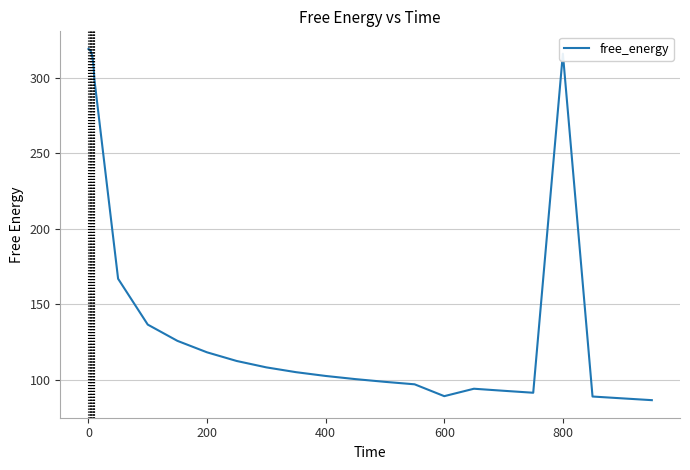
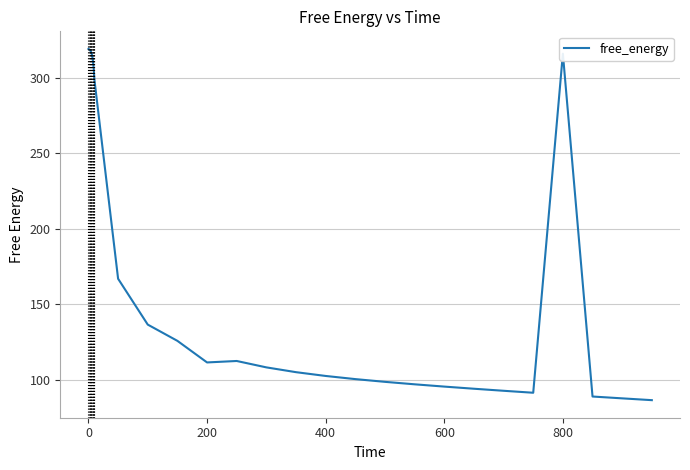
  {
    "0": 319,
-   "200": 118,
+   "200": 111,
    "400": 103,
-   "600": 89
+   "600": 95
  }
